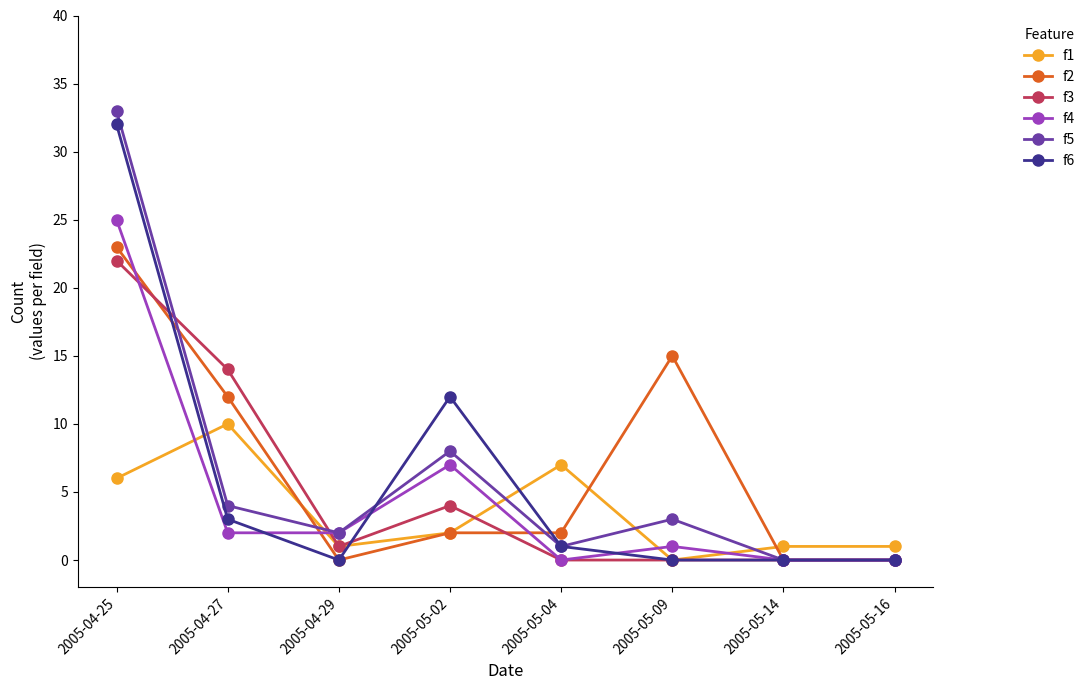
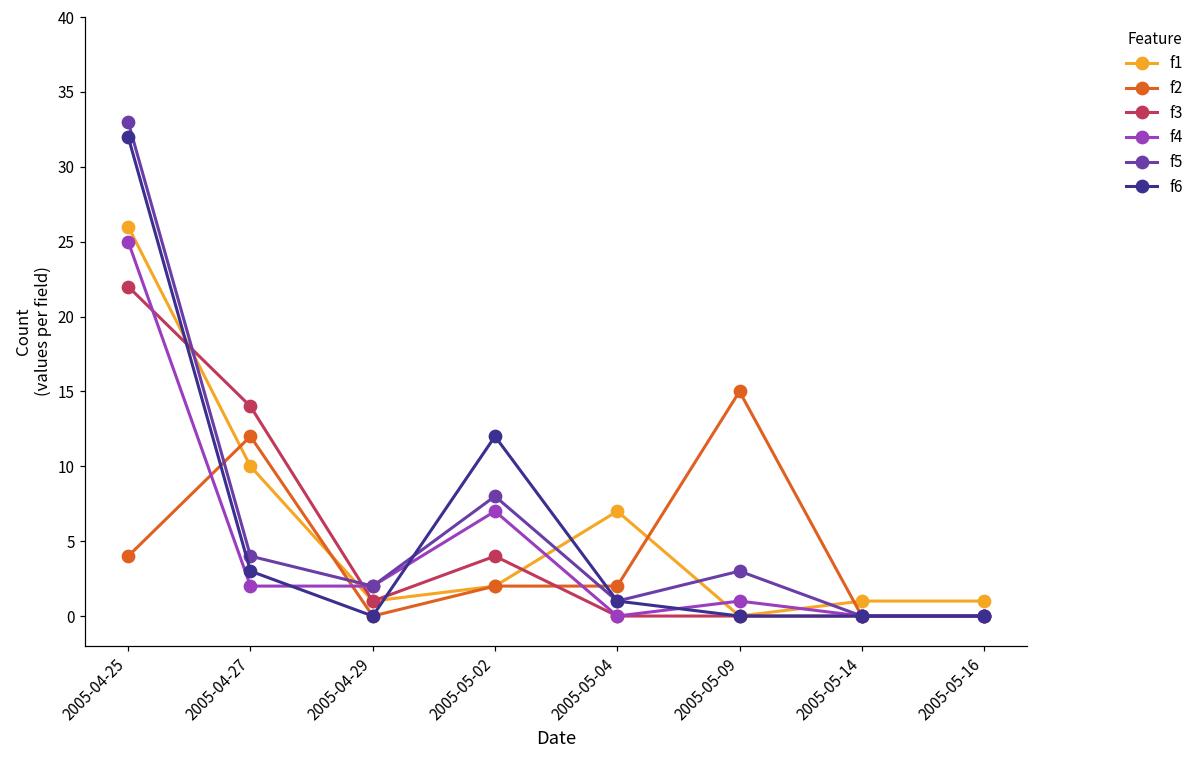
  {
    "f1": {
-     "2005-04-25": 6,
+     "2005-04-25": 26,
      "2005-04-27": 10,
      "2005-05-04": 7,
      "2005-05-14": 1,
      "2005-05-16": 1
    },
    "f2": {
-     "2005-04-25": 23,
+     "2005-04-25": 4,
      "2005-04-27": 12,
      "2005-05-04": 2,
      "2005-05-09": 15
    },
    "f3": {
      "2005-04-25": 22,
      "2005-04-27": 14,
      "2005-05-02": 4
    }
  }
